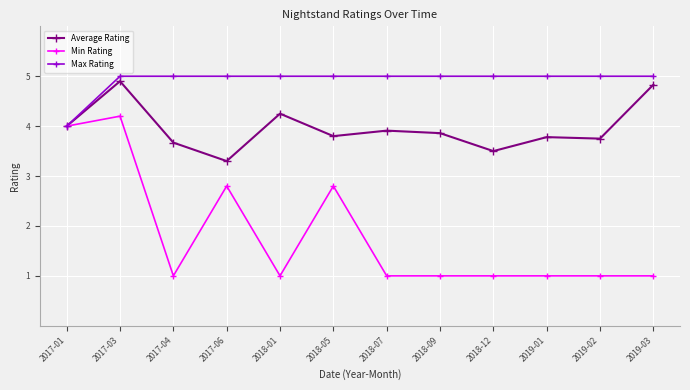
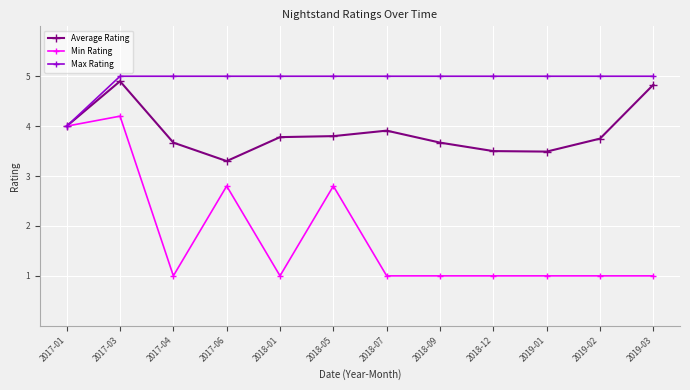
  {
    "Average Rating": {
      "2017-03": 4.9,
      "2017-04": 3.7,
      "2017-06": 3.3,
-     "2018-01": 4.3,
+     "2018-01": 3.8,
      "2018-05": 3.8,
      "2018-07": 3.9,
-     "2018-09": 3.9,
+     "2018-09": 3.7,
      "2018-12": 3.5,
-     "2019-01": 3.8,
+     "2019-01": 3.5,
      "2019-02": 3.8,
      "2019-03": 4.8
    },
    "Min Rating": {
      "2017-03": 4.2,
      "2017-04": 1.0,
      "2017-06": 2.8,
      "2018-01": 1.0,
      "2018-05": 2.8,
      "2018-07": 1.0,
      "2018-09": 1.0,
      "2018-12": 1.0,
      "2019-01": 1.0,
      "2019-02": 1.0,
      "2019-03": 1.0
    },
    "Max Rating": {
      "2017-03": 5.0,
      "2017-04": 5.0,
      "2017-06": 5.0,
      "2018-01": 5.0,
      "2018-05": 5.0,
      "2018-07": 5.0,
      "2018-09": 5.0,
      "2018-12": 5.0,
      "2019-01": 5.0,
      "2019-02": 5.0,
      "2019-03": 5.0
    }
  }
